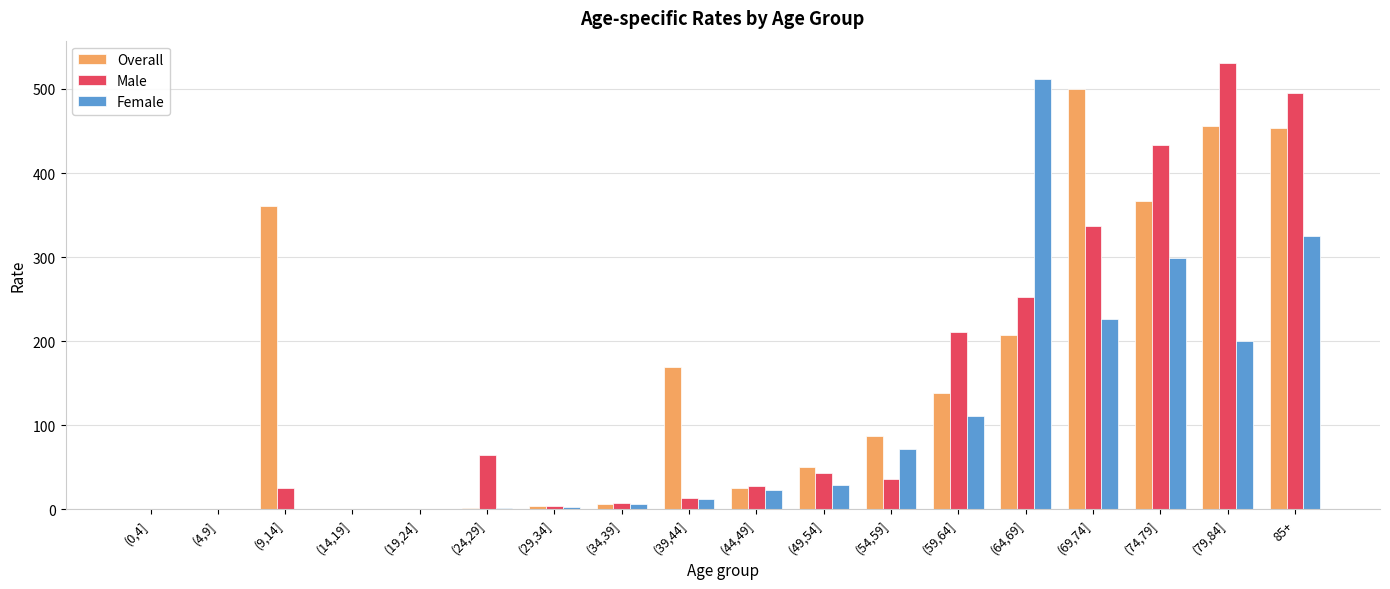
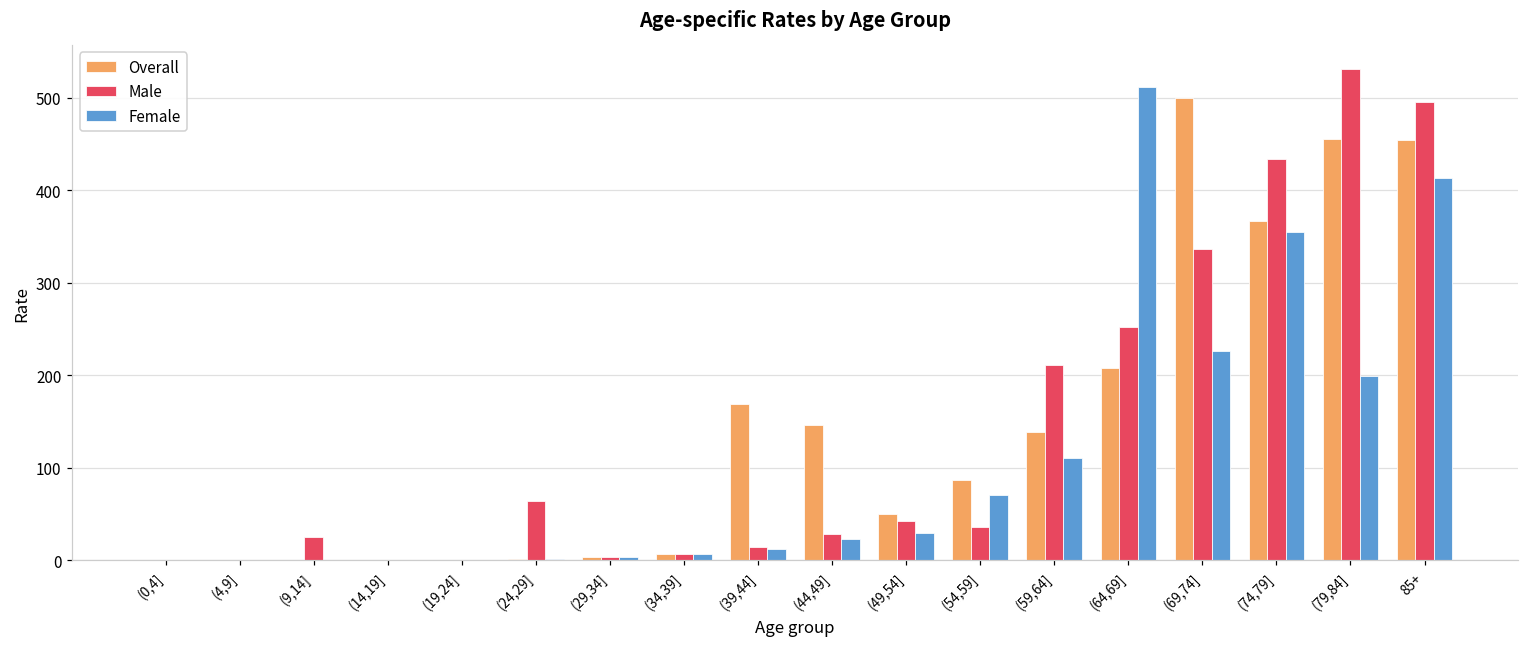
  {
    "Overall": {
      "(4,9]": 0,
-     "(9,14]": 360,
+     "(9,14]": 0,
      "(29,34]": 0,
      "(34,39]": 10,
      "(39,44]": 170,
-     "(44,49]": 30,
+     "(44,49]": 150,
      "(49,54]": 50,
      "(54,59]": 90,
      "(59,64]": 140,
      "(64,69]": 210,
      "(69,74]": 500,
      "(74,79]": 370,
      "(79,84]": 460,
      "85+": 450
    },
    "Male": {
      "(0,4]": 0,
      "(4,9]": 0,
      "(9,14]": 30,
      "(24,29]": 60,
      "(29,34]": 0,
      "(34,39]": 10,
      "(39,44]": 10,
      "(44,49]": 30,
      "(49,54]": 40,
      "(54,59]": 40,
      "(59,64]": 210,
      "(64,69]": 250,
      "(69,74]": 340,
      "(74,79]": 430,
      "(79,84]": 530,
      "85+": 500
    },
    "Female": {
      "(4,9]": 0,
      "(29,34]": 0,
      "(34,39]": 10,
      "(39,44]": 10,
      "(44,49]": 20,
      "(49,54]": 30,
      "(54,59]": 70,
      "(59,64]": 110,
      "(64,69]": 510,
      "(69,74]": 230,
-     "(74,79]": 300,
+     "(74,79]": 350,
      "(79,84]": 200,
-     "85+": 320
+     "85+": 410
    }
  }
